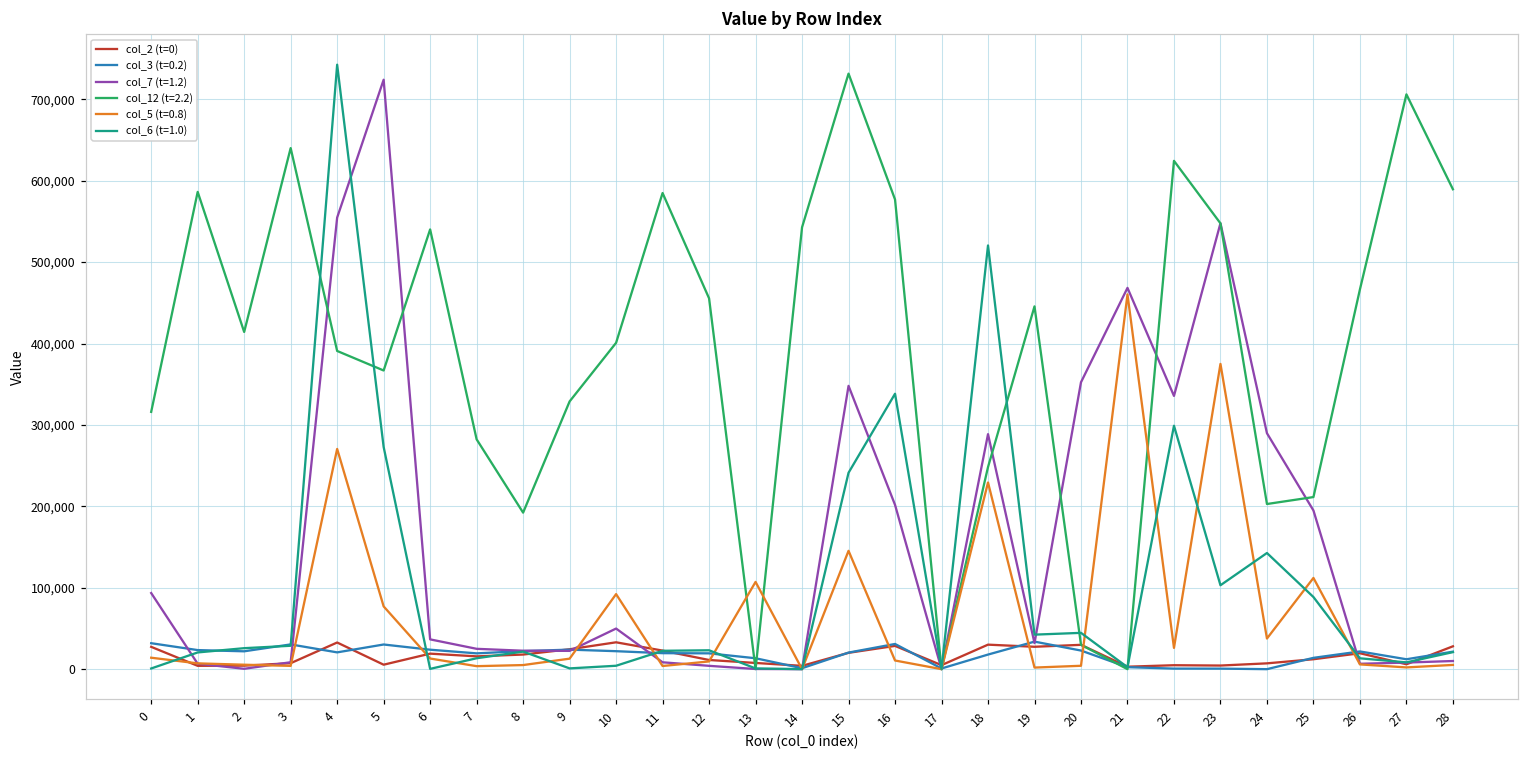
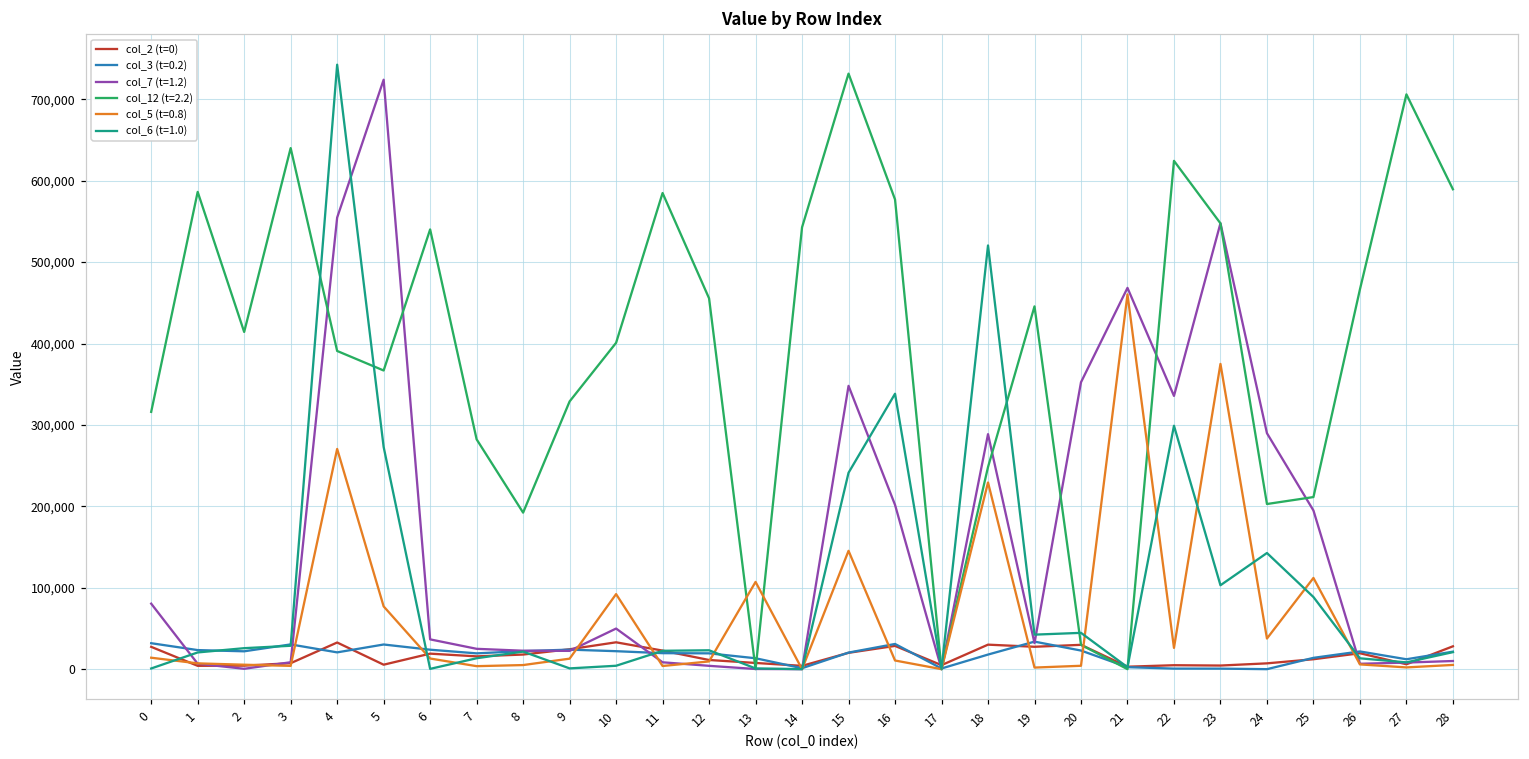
  {
    "col_2 (t=0)": {
      "0": "30,000",
      "4": "30,000",
      "5": "10,000",
      "6": "20,000",
      "8": "20,000",
      "10": "30,000",
      "13": "10,000",
      "17": "0",
      "18": "30,000",
      "19": "30,000",
      "22": "0",
      "23": "0",
      "24": "10,000",
      "28": "30,000"
    },
    "col_3 (t=0.2)": {
      "0": "30,000",
      "2": "20,000",
      "4": "20,000",
      "5": "30,000",
      "6": "20,000",
      "7": "20,000",
      "10": "20,000",
      "12": "20,000",
      "13": "10,000",
      "18": "20,000",
      "20": "20,000",
      "22": "0",
      "23": "0",
      "24": "0",
      "27": "10,000"
    },
    "col_7 (t=1.2)": {
-     "0": "90,000",
+     "0": "80,000",
      "2": "0",
      "4": "550,000",
      "5": "720,000",
      "6": "40,000",
      "7": "30,000",
      "10": "50,000",
      "11": "10,000",
      "12": "0",
      "15": "350,000",
      "16": "200,000",
      "18": "290,000",
      "20": "350,000",
      "21": "470,000",
      "22": "340,000",
      "24": "290,000",
      "25": "190,000",
      "28": "10,000"
    },
    "col_5 (t=0.8)": {
      "0": "10,000",
      "4": "270,000",
      "5": "80,000",
      "6": "10,000",
      "7": "0",
      "8": "10,000",
      "9": "10,000",
      "10": "90,000",
      "11": "0",
      "13": "110,000",
      "15": "150,000",
      "16": "10,000",
      "18": "230,000",
      "19": "0",
      "20": "0",
      "21": "460,000",
      "22": "30,000",
      "23": "370,000",
      "24": "40,000",
      "25": "110,000",
      "27": "0",
      "28": "10,000"
    }
  }
